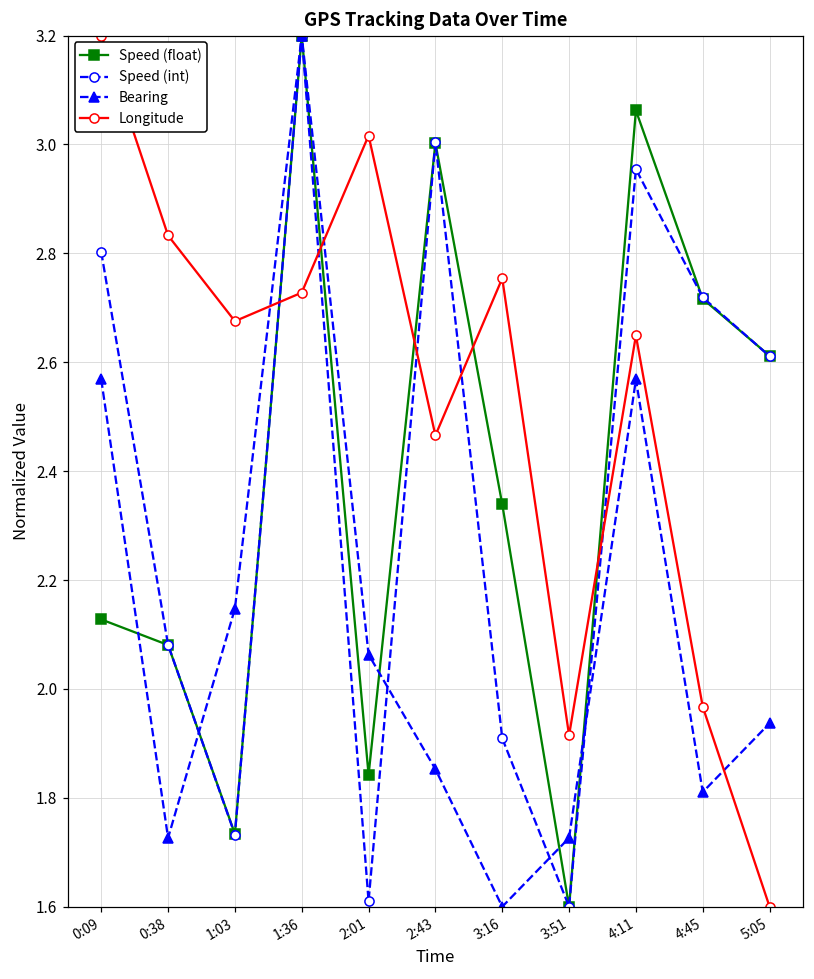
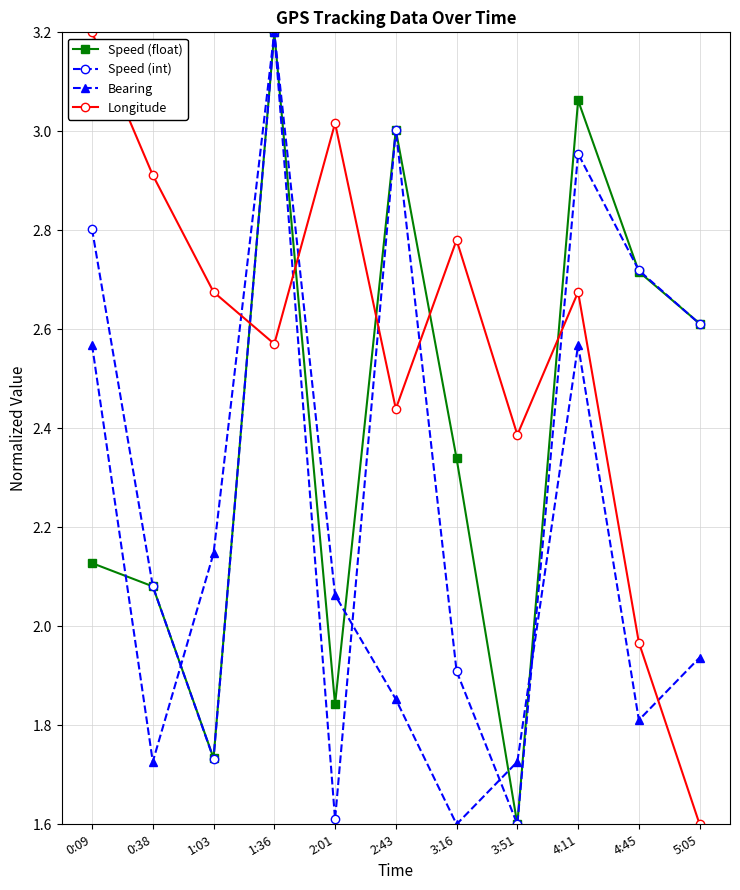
  {
    "Speed (float)": {
      "0:09": 2.13,
      "2:01": 1.84,
      "3:16": 2.34,
      "4:11": 3.06
    },
    "Longitude": {
      "0:09": 3.20,
-     "0:38": 2.83,
+     "0:38": 2.91,
      "1:03": 2.68,
-     "1:36": 2.73,
+     "1:36": 2.57,
      "2:01": 3.02,
-     "2:43": 2.47,
-     "3:16": 2.75,
-     "3:51": 1.91,
-     "4:11": 2.65,
+     "2:43": 2.44,
+     "3:16": 2.78,
+     "3:51": 2.39,
+     "4:11": 2.68,
      "4:45": 1.97,
      "5:05": 1.60
    }
  }
